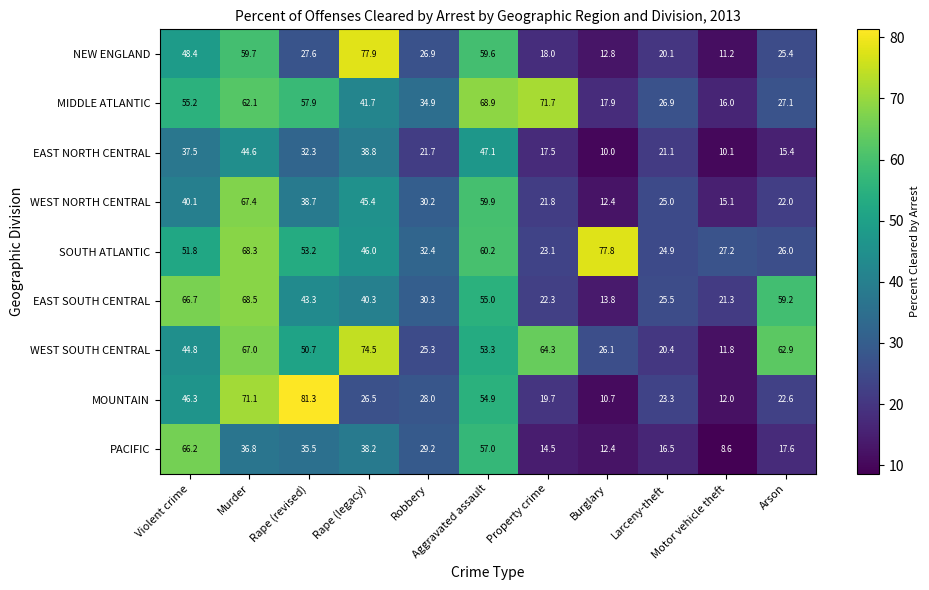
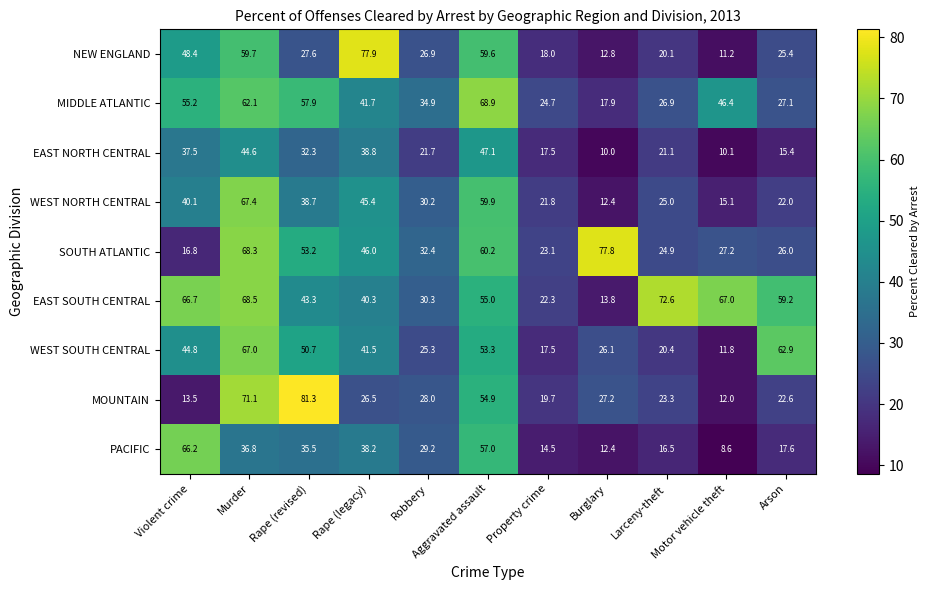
  {
    "NEW ENGLAND": {
      "Violent crime": 48.4,
      "Murder": 59.7,
      "Rape (revised)": 27.6,
      "Rape (legacy)": 77.9,
      "Robbery": 26.9,
      "Aggravated assault": 59.6,
      "Property crime": 18.0,
      "Burglary": 12.8,
      "Larceny-theft": 20.1,
      "Motor vehicle theft": 11.2,
      "Arson": 25.4
    },
    "MIDDLE ATLANTIC": {
      "Violent crime": 55.2,
      "Murder": 62.1,
      "Rape (revised)": 57.9,
      "Rape (legacy)": 41.7,
      "Robbery": 34.9,
      "Aggravated assault": 68.9,
-     "Property crime": 71.7,
+     "Property crime": 24.7,
      "Burglary": 17.9,
      "Larceny-theft": 26.9,
-     "Motor vehicle theft": 16.0,
+     "Motor vehicle theft": 46.4,
      "Arson": 27.1
    },
    "EAST NORTH CENTRAL": {
      "Violent crime": 37.5,
      "Murder": 44.6,
      "Rape (revised)": 32.3,
      "Rape (legacy)": 38.8,
      "Robbery": 21.7,
      "Aggravated assault": 47.1,
      "Property crime": 17.5,
      "Burglary": 10.0,
      "Larceny-theft": 21.1,
      "Motor vehicle theft": 10.1,
      "Arson": 15.4
    },
    "WEST NORTH CENTRAL": {
      "Violent crime": 40.1,
      "Murder": 67.4,
      "Rape (revised)": 38.7,
      "Rape (legacy)": 45.4,
      "Robbery": 30.2,
      "Aggravated assault": 59.9,
      "Property crime": 21.8,
      "Burglary": 12.4,
      "Larceny-theft": 25.0,
      "Motor vehicle theft": 15.1,
      "Arson": 22.0
    },
    "SOUTH ATLANTIC": {
-     "Violent crime": 51.8,
+     "Violent crime": 16.8,
      "Murder": 68.3,
      "Rape (revised)": 53.2,
      "Rape (legacy)": 46.0,
      "Robbery": 32.4,
      "Aggravated assault": 60.2,
      "Property crime": 23.1,
      "Burglary": 77.8,
      "Larceny-theft": 24.9,
      "Motor vehicle theft": 27.2,
      "Arson": 26.0
    },
    "EAST SOUTH CENTRAL": {
      "Violent crime": 66.7,
      "Murder": 68.5,
      "Rape (revised)": 43.3,
      "Rape (legacy)": 40.3,
      "Robbery": 30.3,
      "Aggravated assault": 55.0,
      "Property crime": 22.3,
      "Burglary": 13.8,
-     "Larceny-theft": 25.5,
-     "Motor vehicle theft": 21.3,
+     "Larceny-theft": 72.6,
+     "Motor vehicle theft": 67.0,
      "Arson": 59.2
    },
    "WEST SOUTH CENTRAL": {
      "Violent crime": 44.8,
      "Murder": 67.0,
      "Rape (revised)": 50.7,
-     "Rape (legacy)": 74.5,
+     "Rape (legacy)": 41.5,
      "Robbery": 25.3,
      "Aggravated assault": 53.3,
-     "Property crime": 64.3,
+     "Property crime": 17.5,
      "Burglary": 26.1,
      "Larceny-theft": 20.4,
      "Motor vehicle theft": 11.8,
      "Arson": 62.9
    },
    "MOUNTAIN": {
-     "Violent crime": 46.3,
+     "Violent crime": 13.5,
      "Murder": 71.1,
      "Rape (revised)": 81.3,
      "Rape (legacy)": 26.5,
      "Robbery": 28.0,
      "Aggravated assault": 54.9,
      "Property crime": 19.7,
-     "Burglary": 10.7,
+     "Burglary": 27.2,
      "Larceny-theft": 23.3,
      "Motor vehicle theft": 12.0,
      "Arson": 22.6
    },
    "PACIFIC": {
      "Violent crime": 66.2,
      "Murder": 36.8,
      "Rape (revised)": 35.5,
      "Rape (legacy)": 38.2,
      "Robbery": 29.2,
      "Aggravated assault": 57.0,
      "Property crime": 14.5,
      "Burglary": 12.4,
      "Larceny-theft": 16.5,
      "Motor vehicle theft": 8.6,
      "Arson": 17.6
    }
  }
